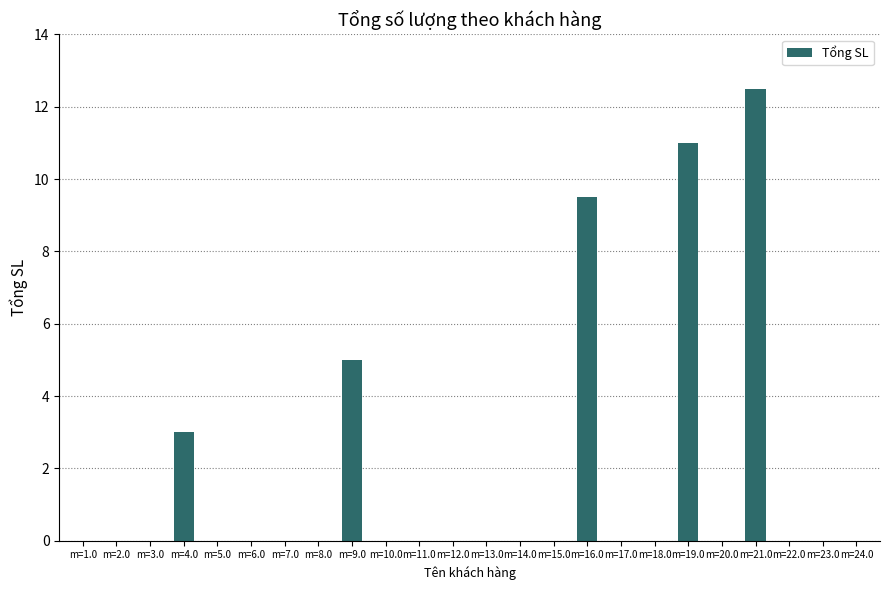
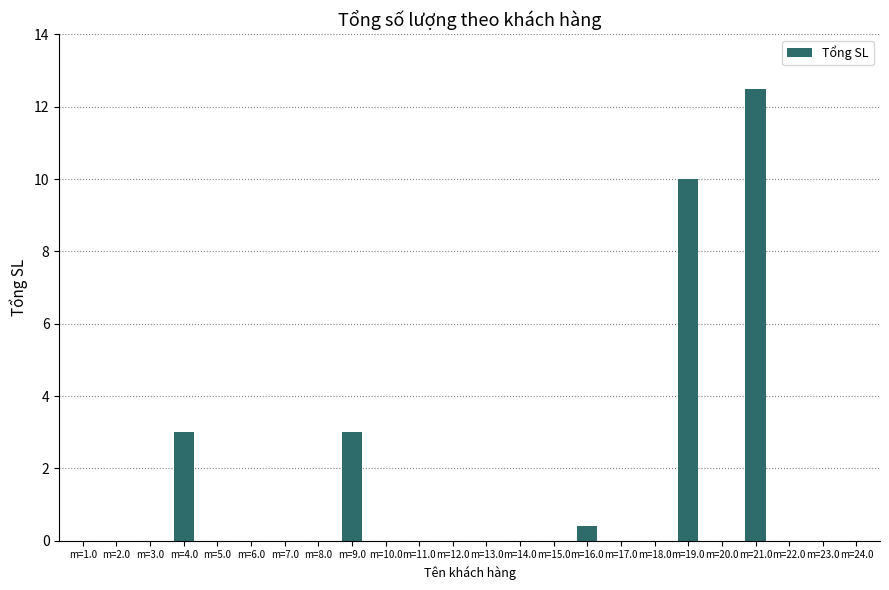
  {
    "m=1.0": 0.0,
    "m=2.0": 0.0,
    "m=3.0": 0.0,
    "m=4.0": 3.0,
    "m=5.0": 0.0,
    "m=6.0": 0.0,
    "m=7.0": 0.0,
    "m=8.0": 0.0,
-   "m=9.0": 5,
+   "m=9.0": 3,
    "m=10.0": 0.0,
    "m=11.0": 0.0,
    "m=12.0": 0.0,
    "m=13.0": 0.0,
    "m=14.0": 0.0,
    "m=15.0": 0.0,
-   "m=16.0": 9.5,
+   "m=16.0": 0.4,
    "m=17.0": 0.0,
    "m=18.0": 0.0,
-   "m=19.0": 11,
+   "m=19.0": 10,
    "m=20.0": 0.0,
    "m=21.0": 12.5,
    "m=22.0": 0.0,
    "m=23.0": 0.0,
    "m=24.0": 0.0
  }
